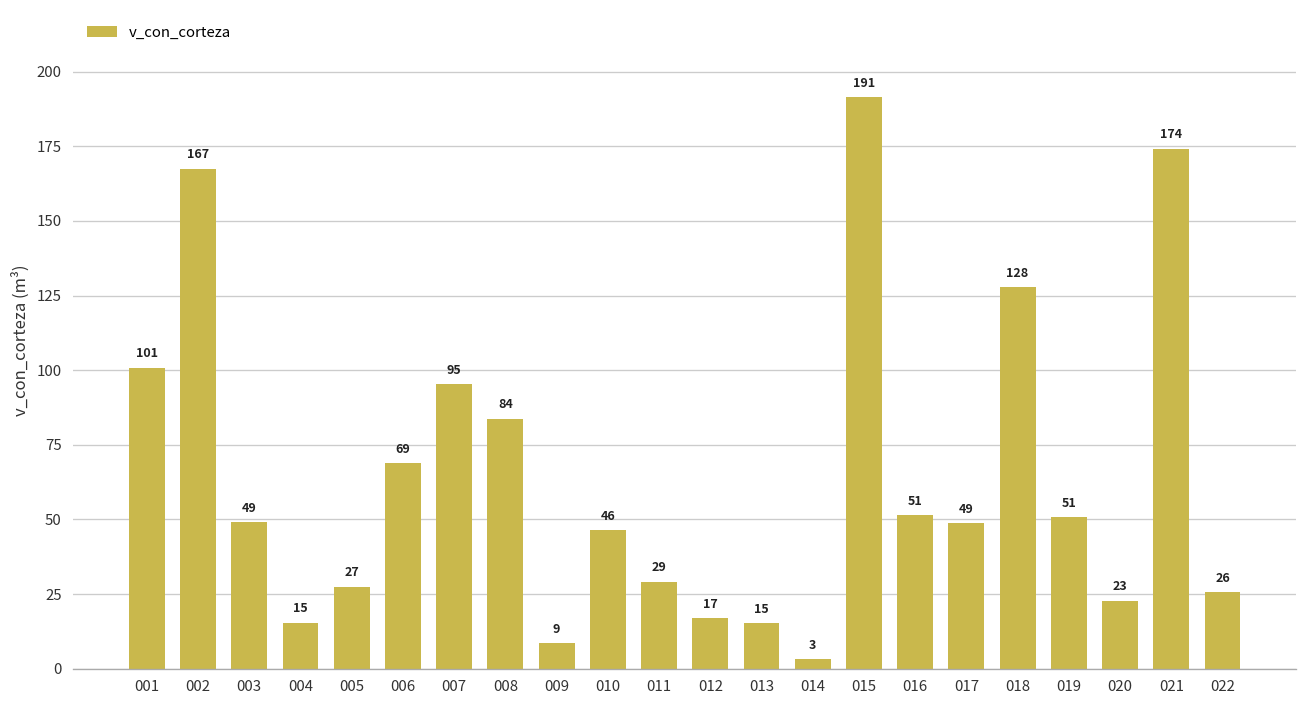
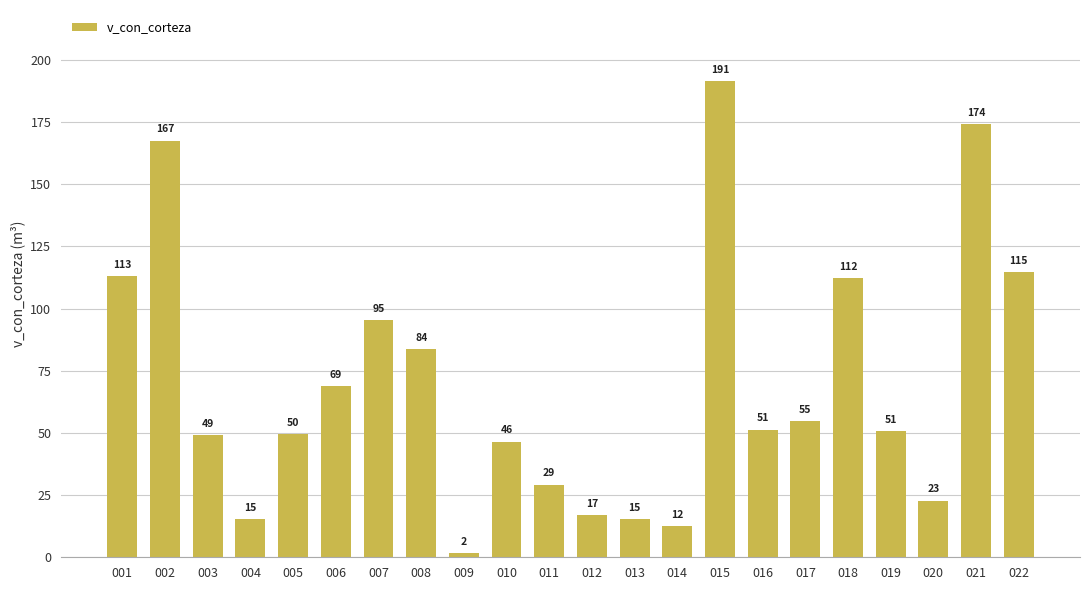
  {
-   "001": 101,
+   "001": 113,
    "002": 167,
    "003": 49,
    "004": 15,
-   "005": 27,
+   "005": 50,
    "006": 69,
    "007": 95,
    "008": 84,
-   "009": 9,
+   "009": 2,
    "010": 46,
    "011": 29,
    "012": 17,
    "013": 15,
-   "014": 3,
+   "014": 12,
    "015": 191,
    "016": 51,
-   "017": 49,
-   "018": 128,
+   "017": 55,
+   "018": 112,
    "019": 51,
    "020": 23,
    "021": 174,
-   "022": 26
+   "022": 115
  }
